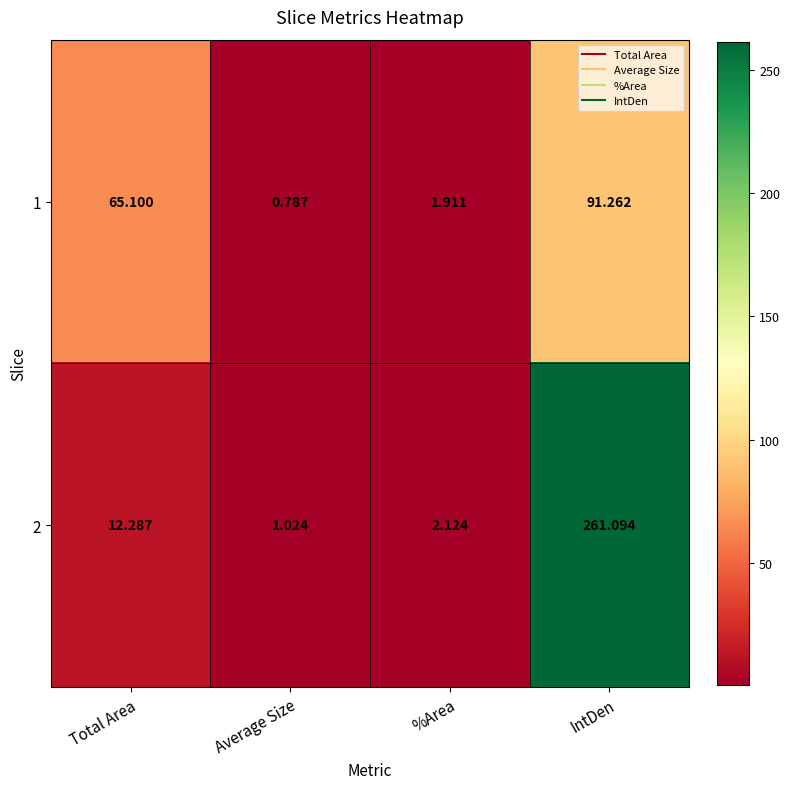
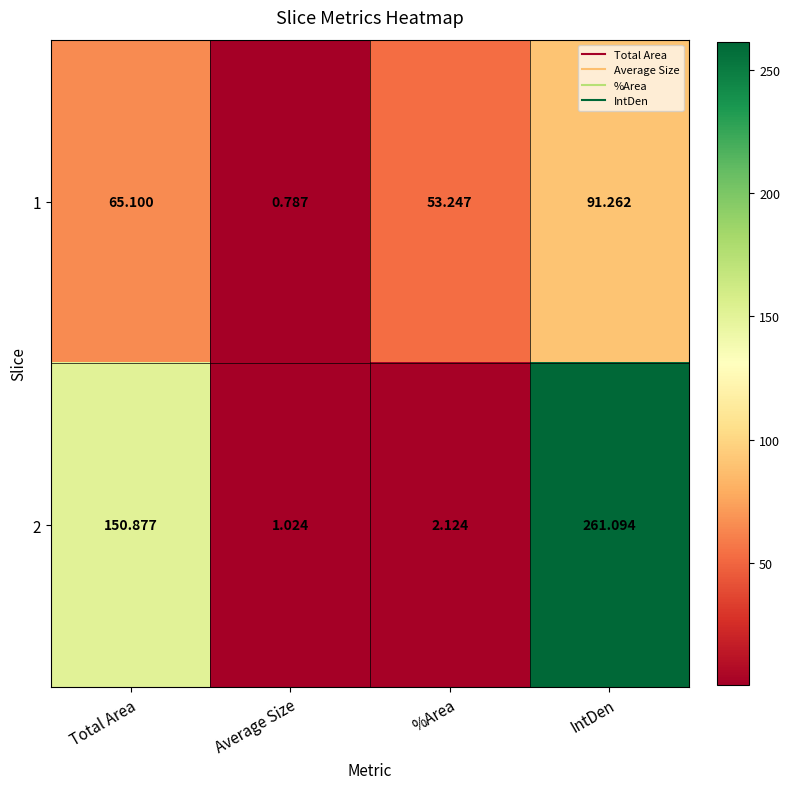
  {
    "1": {
      "Total Area": 65.100,
      "Average Size": 0.787,
-     "%Area": 1.911,
+     "%Area": 53.247,
      "IntDen": 91.262
    },
    "2": {
-     "Total Area": 12.287,
+     "Total Area": 150.877,
      "Average Size": 1.024,
      "%Area": 2.124,
      "IntDen": 261.094
    }
  }
